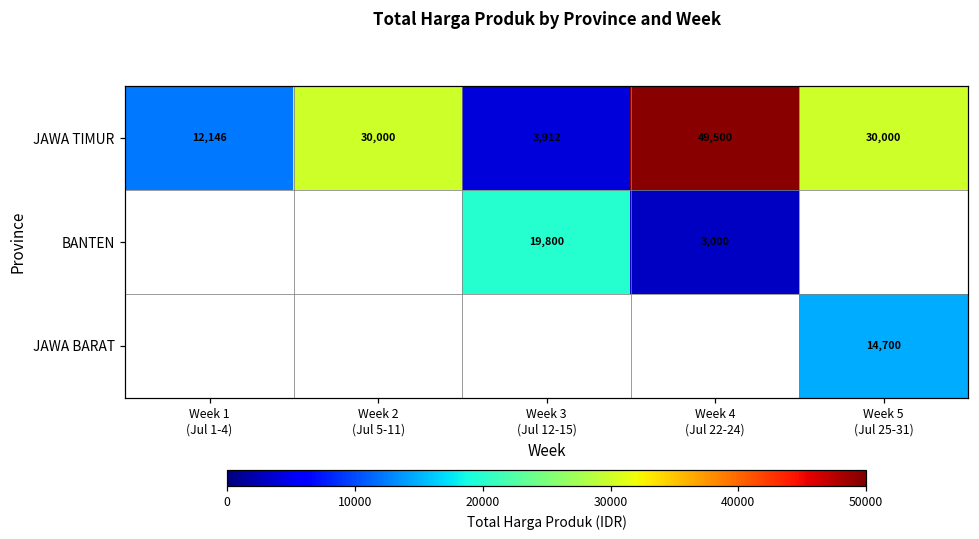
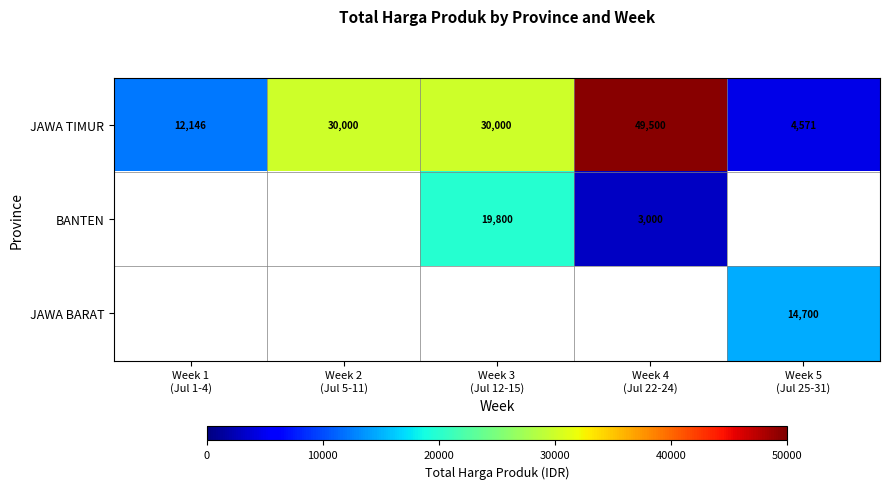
  {
    "JAWA TIMUR": {
      "Week 1 (Jul 1-4)": "12,146",
      "Week 2 (Jul 5-11)": "30,000",
-     "Week 3 (Jul 12-15)": "3,912",
+     "Week 3 (Jul 12-15)": "30,000",
      "Week 4 (Jul 22-24)": "49,500",
-     "Week 5 (Jul 25-31)": "30,000"
+     "Week 5 (Jul 25-31)": "4,571"
    },
    "BANTEN": {
      "Week 3 (Jul 12-15)": "19,800",
      "Week 4 (Jul 22-24)": "3,000"
    },
    "JAWA BARAT": {
      "Week 5 (Jul 25-31)": "14,700"
    }
  }
